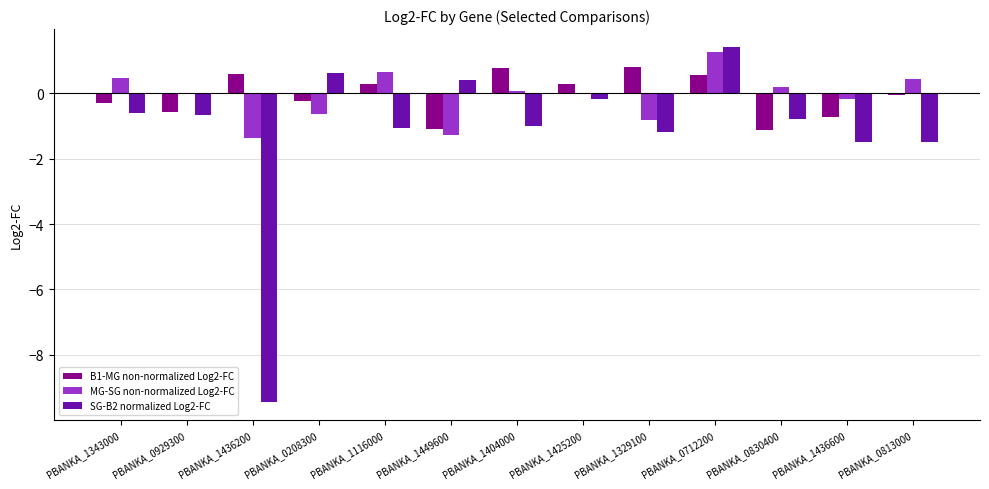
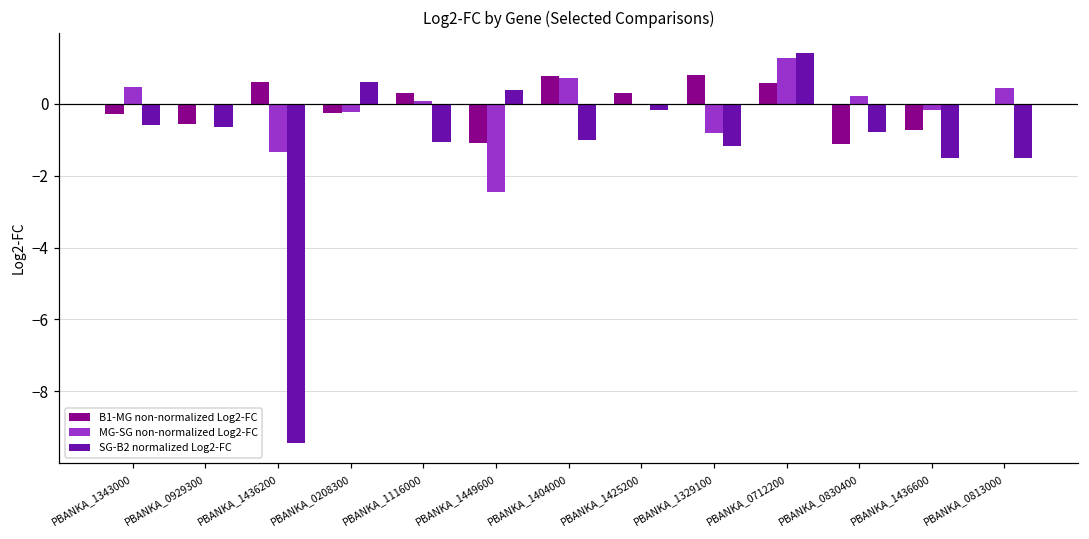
  {
    "MG-SG non-normalized Log2-FC": {
      "PBANKA_1343000": 0.5,
      "PBANKA_1436200": -1.4,
-     "PBANKA_0208300": -0.6,
-     "PBANKA_1116000": 0.7,
-     "PBANKA_1449600": -1.3,
-     "PBANKA_1404000": 0.1,
+     "PBANKA_0208300": -0.2,
+     "PBANKA_1116000": 0.1,
+     "PBANKA_1449600": -2.4,
+     "PBANKA_1404000": 0.7,
      "PBANKA_1329100": -0.8,
      "PBANKA_0712200": 1.3,
      "PBANKA_0830400": 0.2,
      "PBANKA_1436600": -0.2,
      "PBANKA_0813000": 0.4
    }
  }
